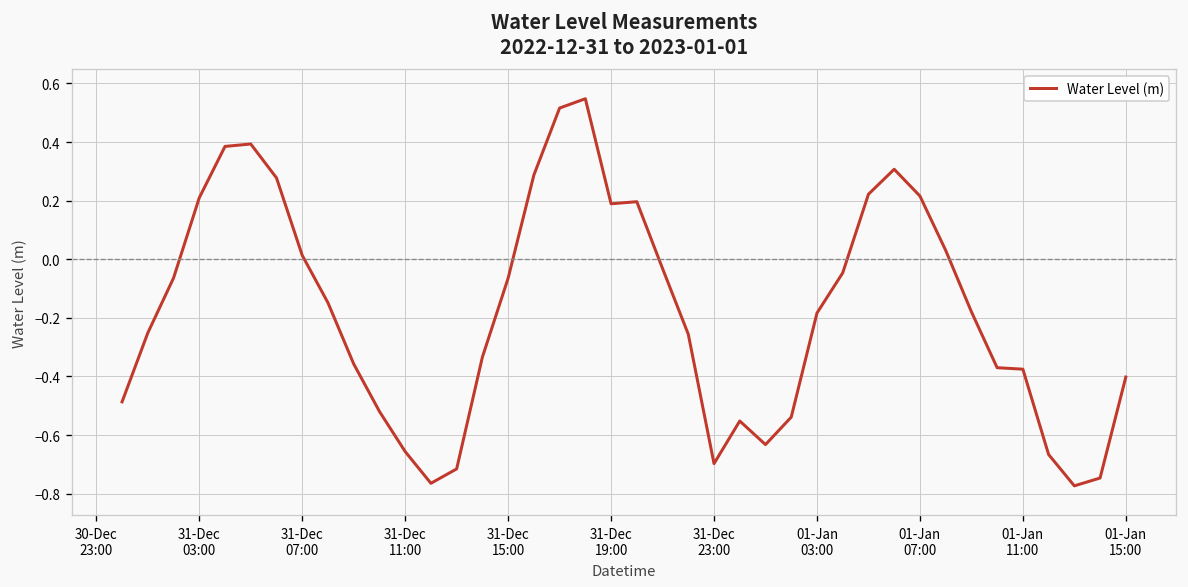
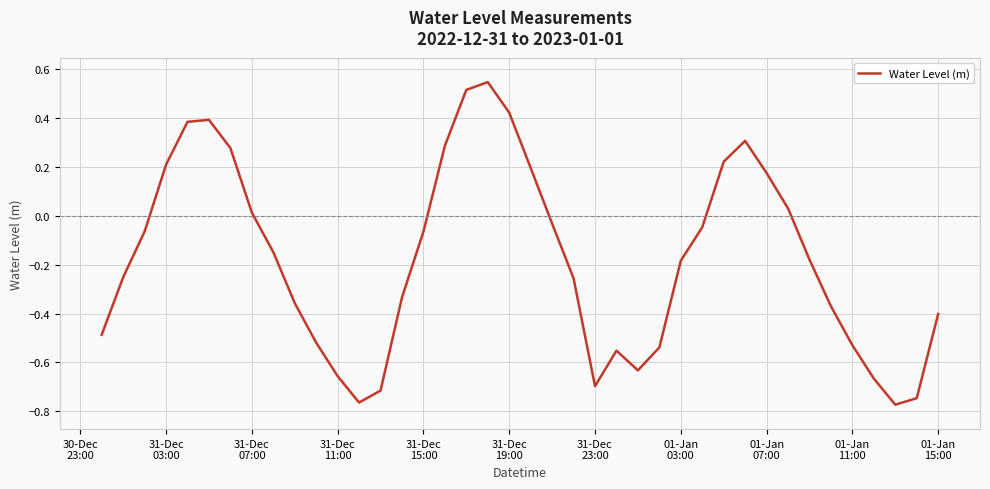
  {
    "31-Dec 03:00": 0.21,
    "31-Dec 07:00": 0.01,
    "31-Dec 11:00": -0.66,
    "31-Dec 15:00": -0.06,
-   "31-Dec 19:00": 0.19,
+   "31-Dec 19:00": 0.42,
    "31-Dec 23:00": -0.70,
    "01-Jan 03:00": -0.18,
-   "01-Jan 07:00": 0.22,
-   "01-Jan 11:00": -0.38,
+   "01-Jan 07:00": 0.18,
+   "01-Jan 11:00": -0.53,
    "01-Jan 15:00": -0.40
  }
